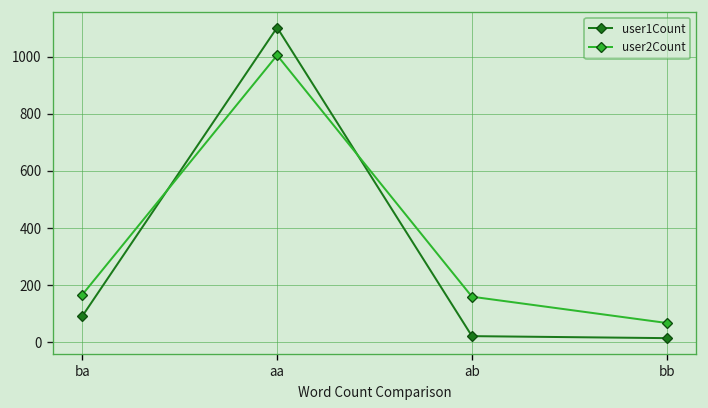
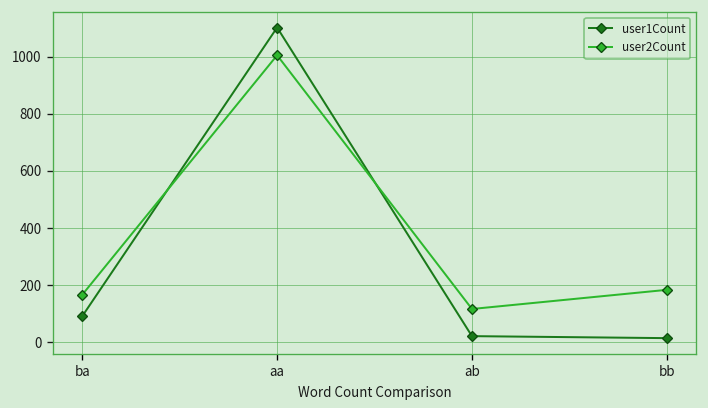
  {
    "user1Count": {
      "ba": 90,
      "aa": 1100,
      "ab": 20,
      "bb": 20
    },
    "user2Count": {
      "ba": 170,
      "aa": 1010,
-     "ab": 160,
-     "bb": 70
+     "ab": 120,
+     "bb": 180
    }
  }
